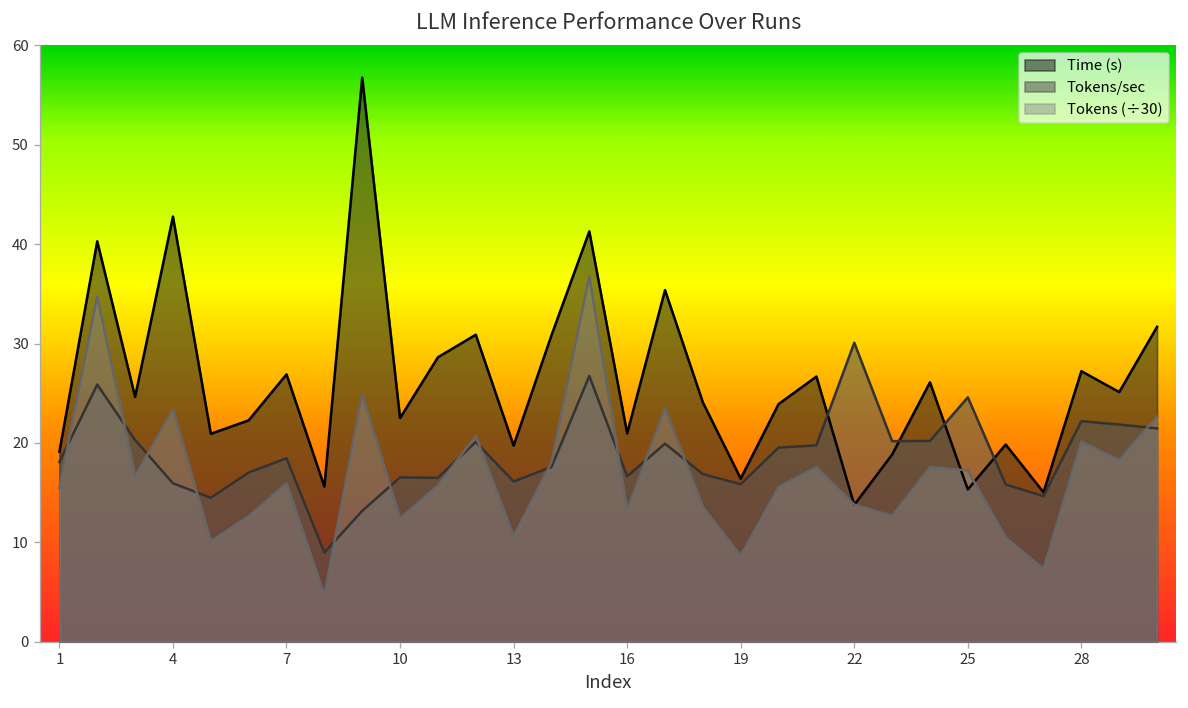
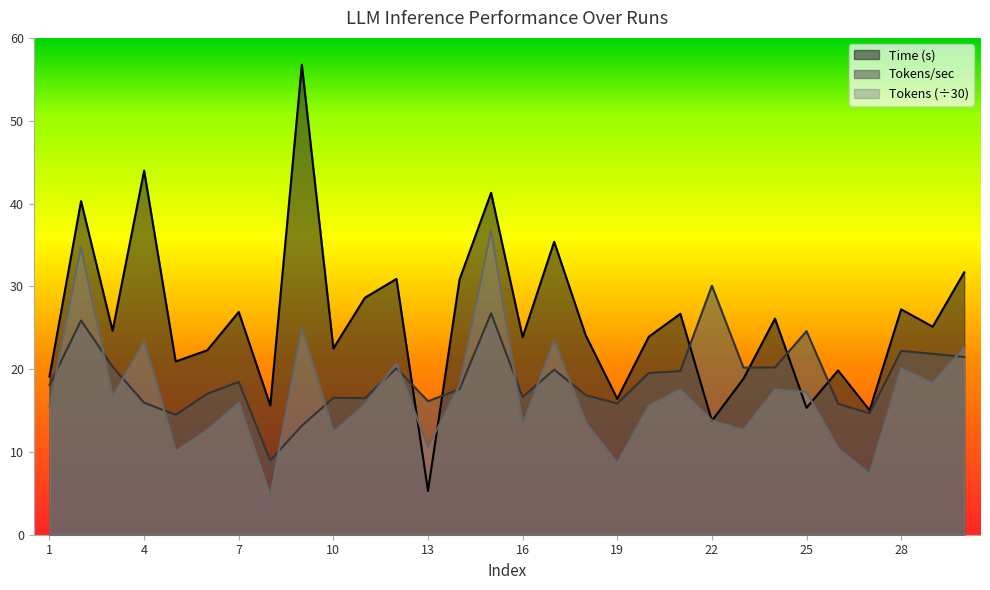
  {
    "Time (s)": {
      "1": 19,
-     "4": 43,
+     "4": 44,
      "7": 27,
      "10": 23,
-     "13": 20,
-     "16": 21,
+     "13": 5,
+     "16": 24,
      "19": 16,
      "25": 15,
      "28": 27
    }
  }
